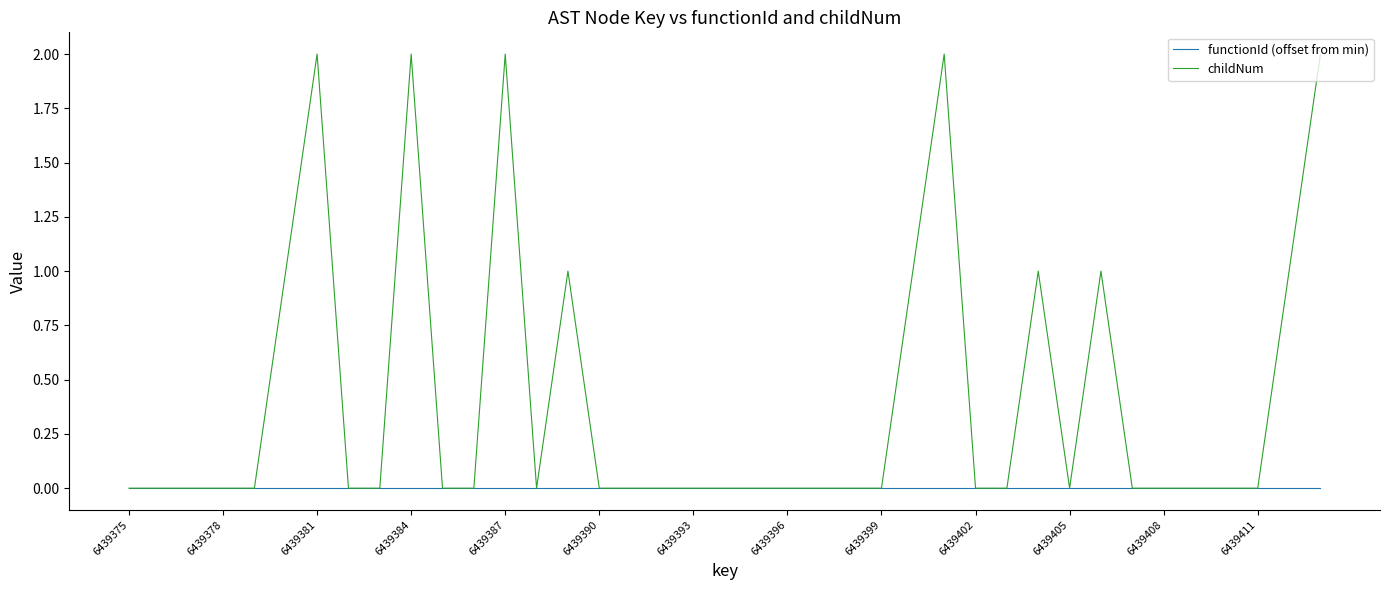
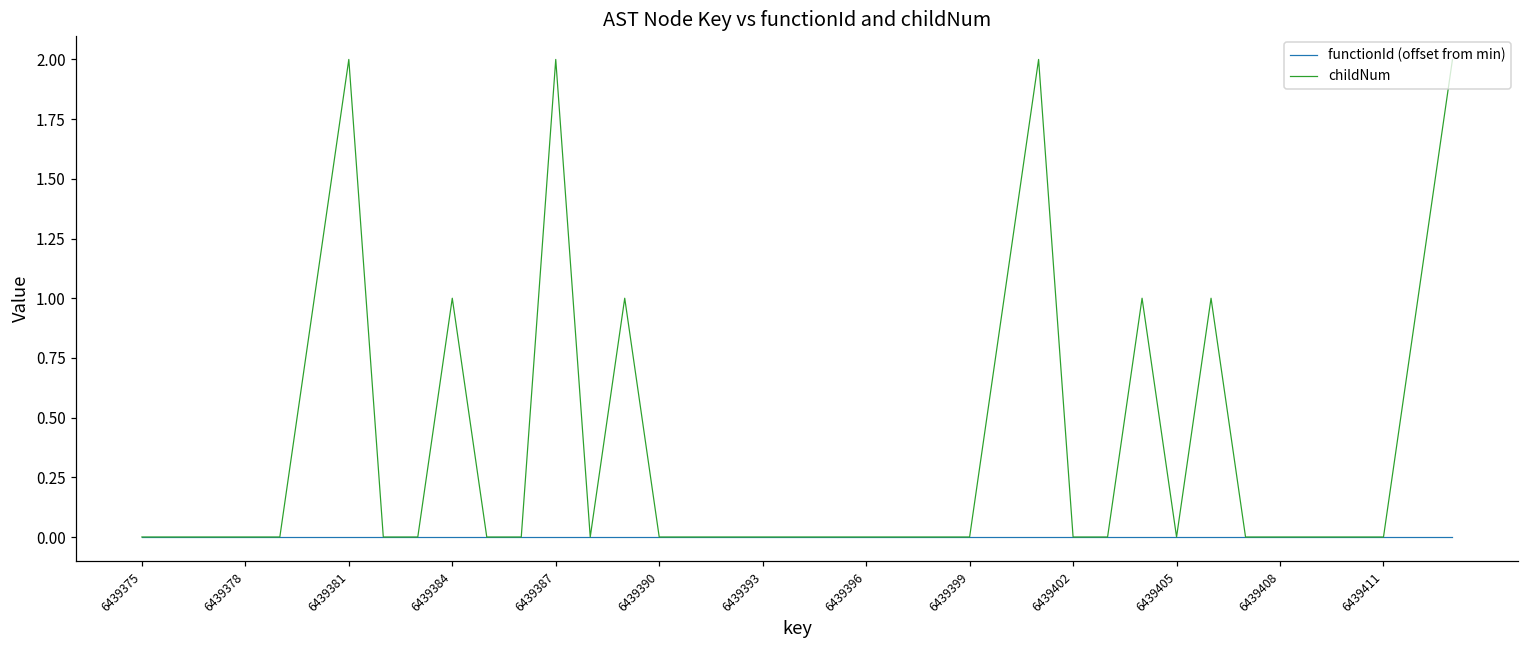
  {
    "functionId (offset from min)": {
      "6439381": 0,
      "6439384": 0,
      "6439387": 0
    },
    "childNum": {
      "6439381": 2,
-     "6439384": 2,
+     "6439384": 1,
      "6439387": 2
    }
  }
